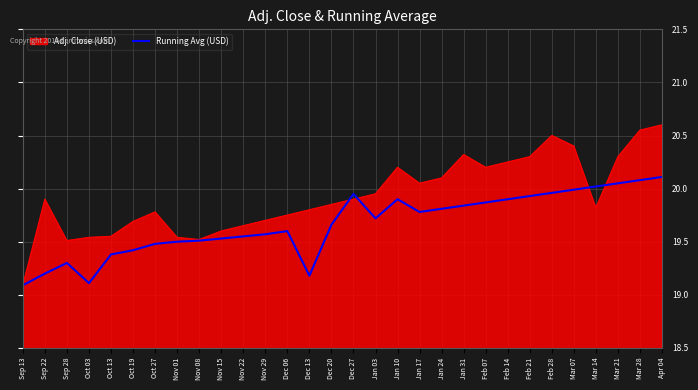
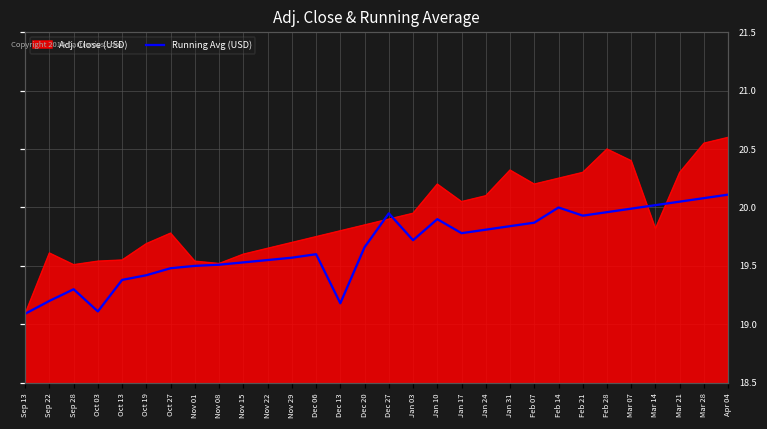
  {
    "Adj. Close (USD)": {
-     "Sep 22": 19.90,
+     "Sep 22": 19.61,
      "Sep 28": 19.51,
      "Oct 03": 19.54,
      "Oct 13": 19.55,
      "Oct 19": 19.69,
      "Oct 27": 19.78,
      "Nov 01": 19.54,
      "Nov 15": 19.60,
      "Nov 22": 19.65,
      "Nov 29": 19.70,
      "Dec 06": 19.75,
      "Dec 13": 19.80,
      "Dec 20": 19.85,
      "Dec 27": 19.90,
      "Jan 03": 19.95,
      "Jan 10": 20.20,
      "Jan 17": 20.05,
      "Jan 24": 20.10,
      "Jan 31": 20.32,
      "Feb 07": 20.20,
      "Feb 14": 20.25,
      "Feb 21": 20.30,
      "Feb 28": 20.50,
      "Mar 07": 20.40,
      "Mar 14": 19.82,
      "Mar 21": 20.30,
      "Mar 28": 20.55,
      "Apr 04": 20.60
    },
    "Running Avg (USD)": {
      "Sep 22": 19.2,
      "Sep 28": 19.3,
      "Oct 03": 19.1,
      "Oct 13": 19.4,
      "Oct 19": 19.4,
      "Oct 27": 19.5,
      "Nov 01": 19.5,
      "Nov 15": 19.53,
      "Nov 22": 19.55,
      "Nov 29": 19.57,
      "Dec 06": 19.6,
      "Dec 13": 19.2,
      "Dec 20": 19.66,
      "Dec 27": 19.95,
      "Jan 03": 19.7,
      "Jan 10": 19.9,
      "Jan 17": 19.8,
      "Jan 24": 19.8,
      "Jan 31": 19.84,
      "Feb 07": 19.87,
-     "Feb 14": 19.9,
+     "Feb 14": 20.0,
      "Feb 21": 19.93,
      "Feb 28": 19.96,
      "Mar 07": 20.0,
      "Mar 14": 20.0,
      "Mar 21": 20.05,
      "Mar 28": 20.1,
      "Apr 04": 20.1
    }
  }
